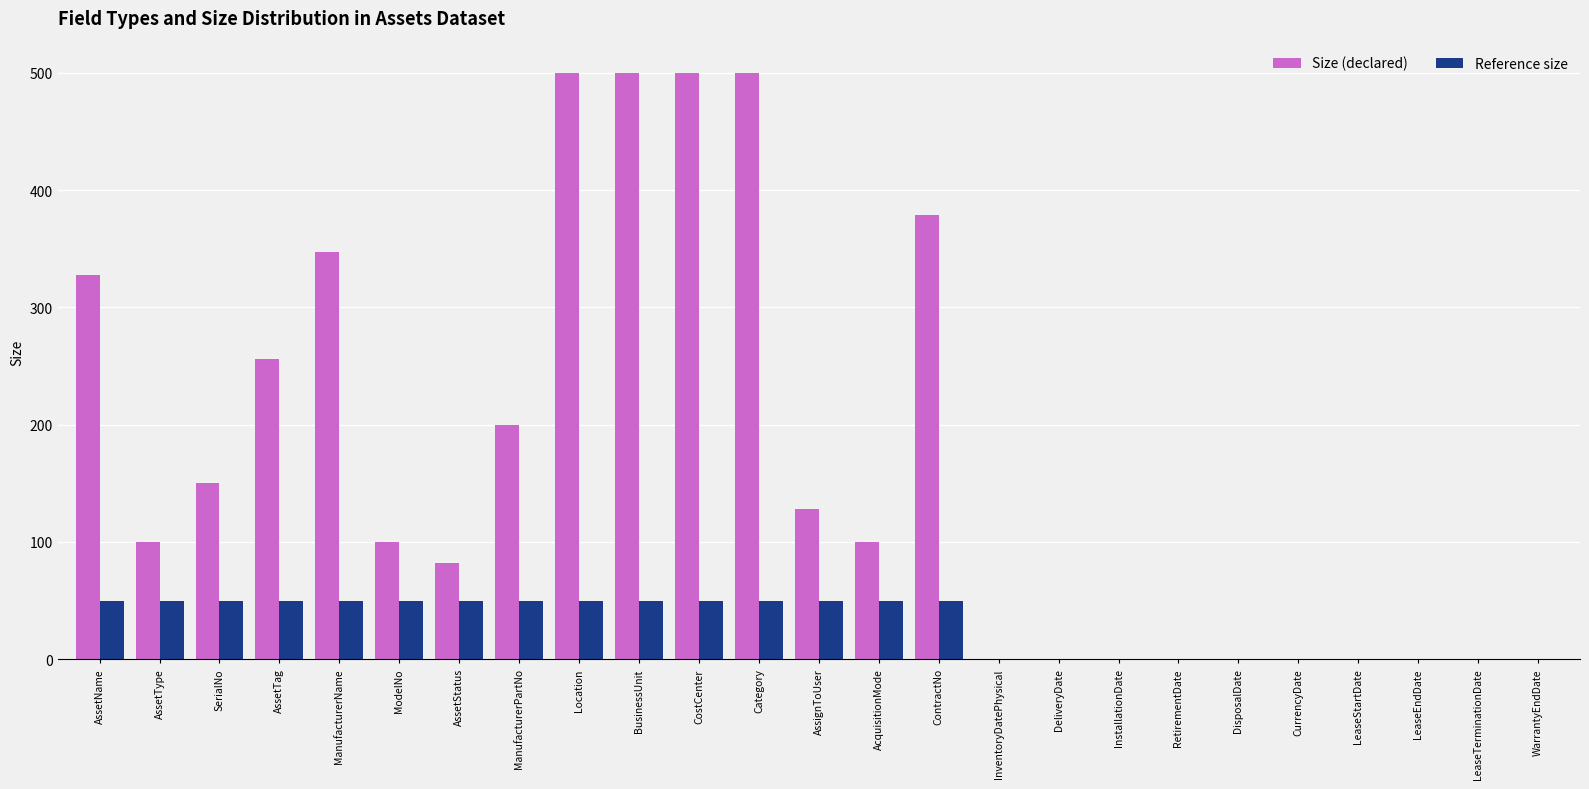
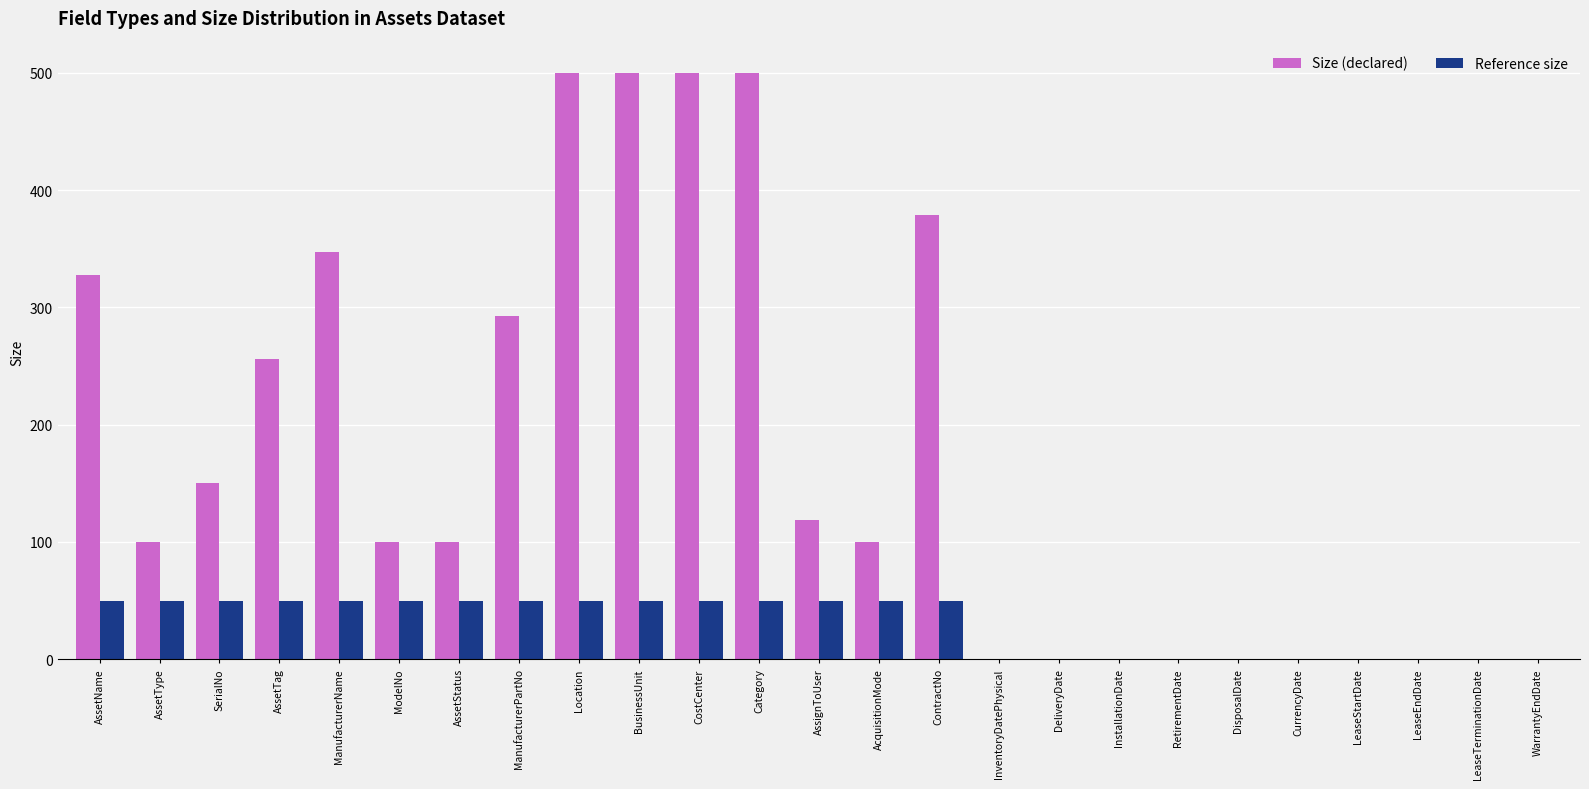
  {
    "Size (declared)": {
      "AssetName": 328,
      "AssetType": 100,
      "SerialNo": 150,
      "AssetTag": 256,
      "ManufacturerName": 347,
      "ModelNo": 100,
-     "AssetStatus": 82,
-     "ManufacturerPartNo": 200,
+     "AssetStatus": 100,
+     "ManufacturerPartNo": 293,
      "Location": 500,
      "BusinessUnit": 500,
      "CostCenter": 500,
      "Category": 500,
-     "AssignToUser": 128,
+     "AssignToUser": 119,
      "AcquisitionMode": 100,
      "ContractNo": 379,
      "InventoryDatePhysical": 0,
      "DeliveryDate": 0,
      "InstallationDate": 0,
      "RetirementDate": 0,
      "DisposalDate": 0,
      "CurrencyDate": 0,
      "LeaseStartDate": 0,
      "LeaseEndDate": 0,
      "LeaseTerminationDate": 0,
      "WarrantyEndDate": 0
    },
    "Reference size": {
      "AssetName": 50,
      "AssetType": 50,
      "SerialNo": 50,
      "AssetTag": 50,
      "ManufacturerName": 50,
      "ModelNo": 50,
      "AssetStatus": 50,
      "ManufacturerPartNo": 50,
      "Location": 50,
      "BusinessUnit": 50,
      "CostCenter": 50,
      "Category": 50,
      "AssignToUser": 50,
      "AcquisitionMode": 50,
      "ContractNo": 50,
      "InventoryDatePhysical": 0,
      "DeliveryDate": 0,
      "InstallationDate": 0,
      "RetirementDate": 0,
      "DisposalDate": 0,
      "CurrencyDate": 0,
      "LeaseStartDate": 0,
      "LeaseEndDate": 0,
      "LeaseTerminationDate": 0,
      "WarrantyEndDate": 0
    }
  }
